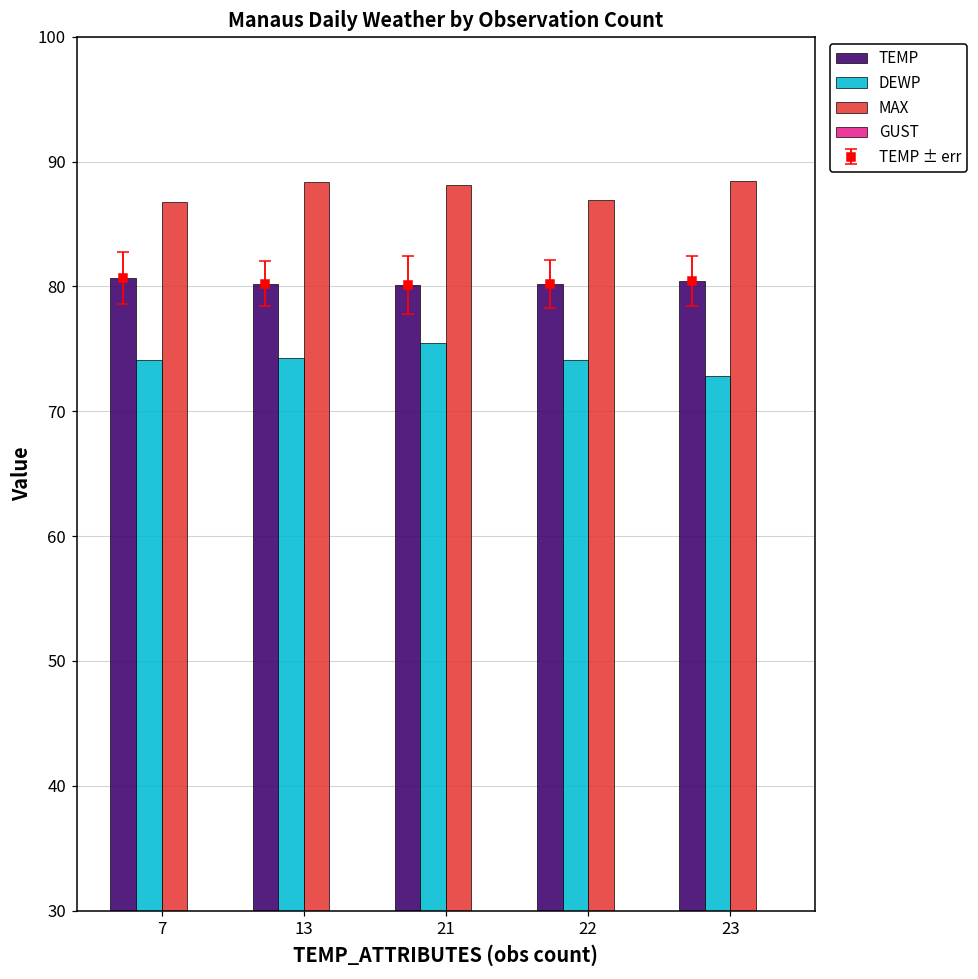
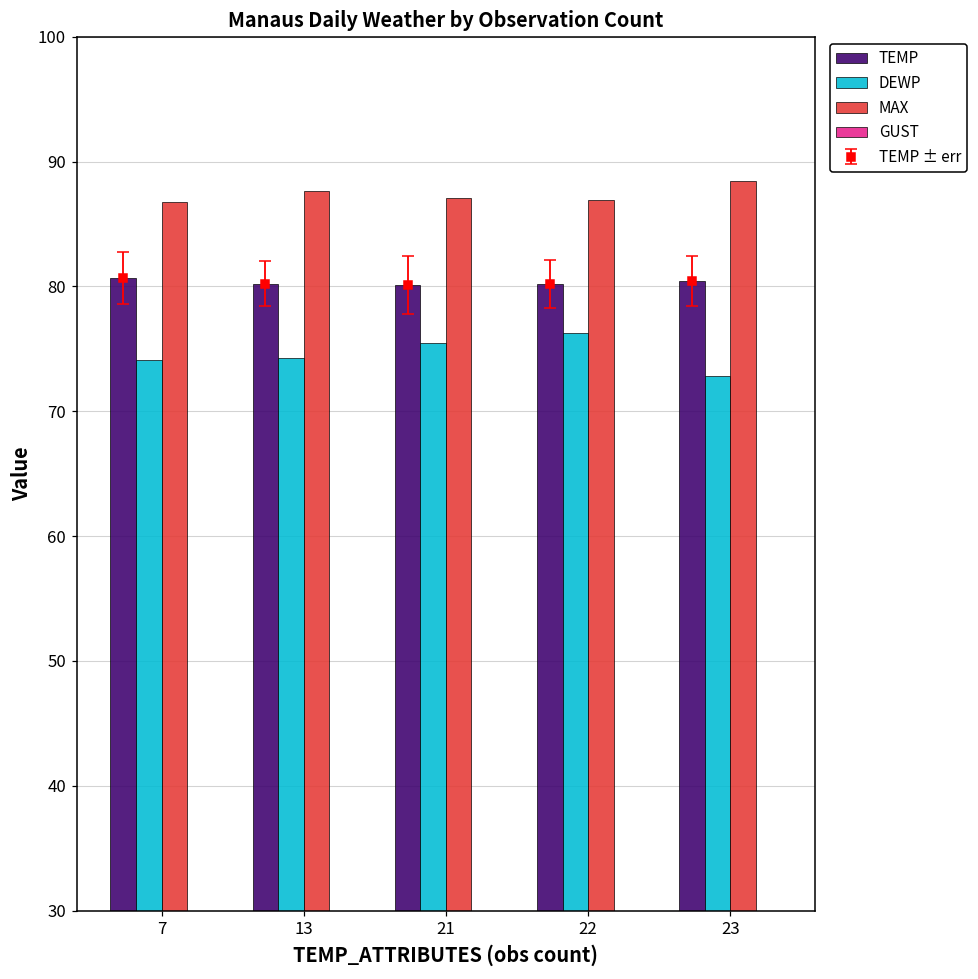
  {
    "TEMP": {
      "7": 80.7,
      "13": 80.2,
      "21": 80.1,
      "22": 80.2,
      "23": 80.5
    },
    "DEWP": {
      "7": 74.1,
      "13": 74.3,
      "21": 75.4,
-     "22": 74.1,
+     "22": 76.3,
      "23": 72.8
    },
    "MAX": {
      "7": 86.8,
-     "13": 88.4,
-     "21": 88.1,
+     "13": 87.7,
+     "21": 87.1,
      "22": 86.9,
      "23": 88.5
    }
  }
